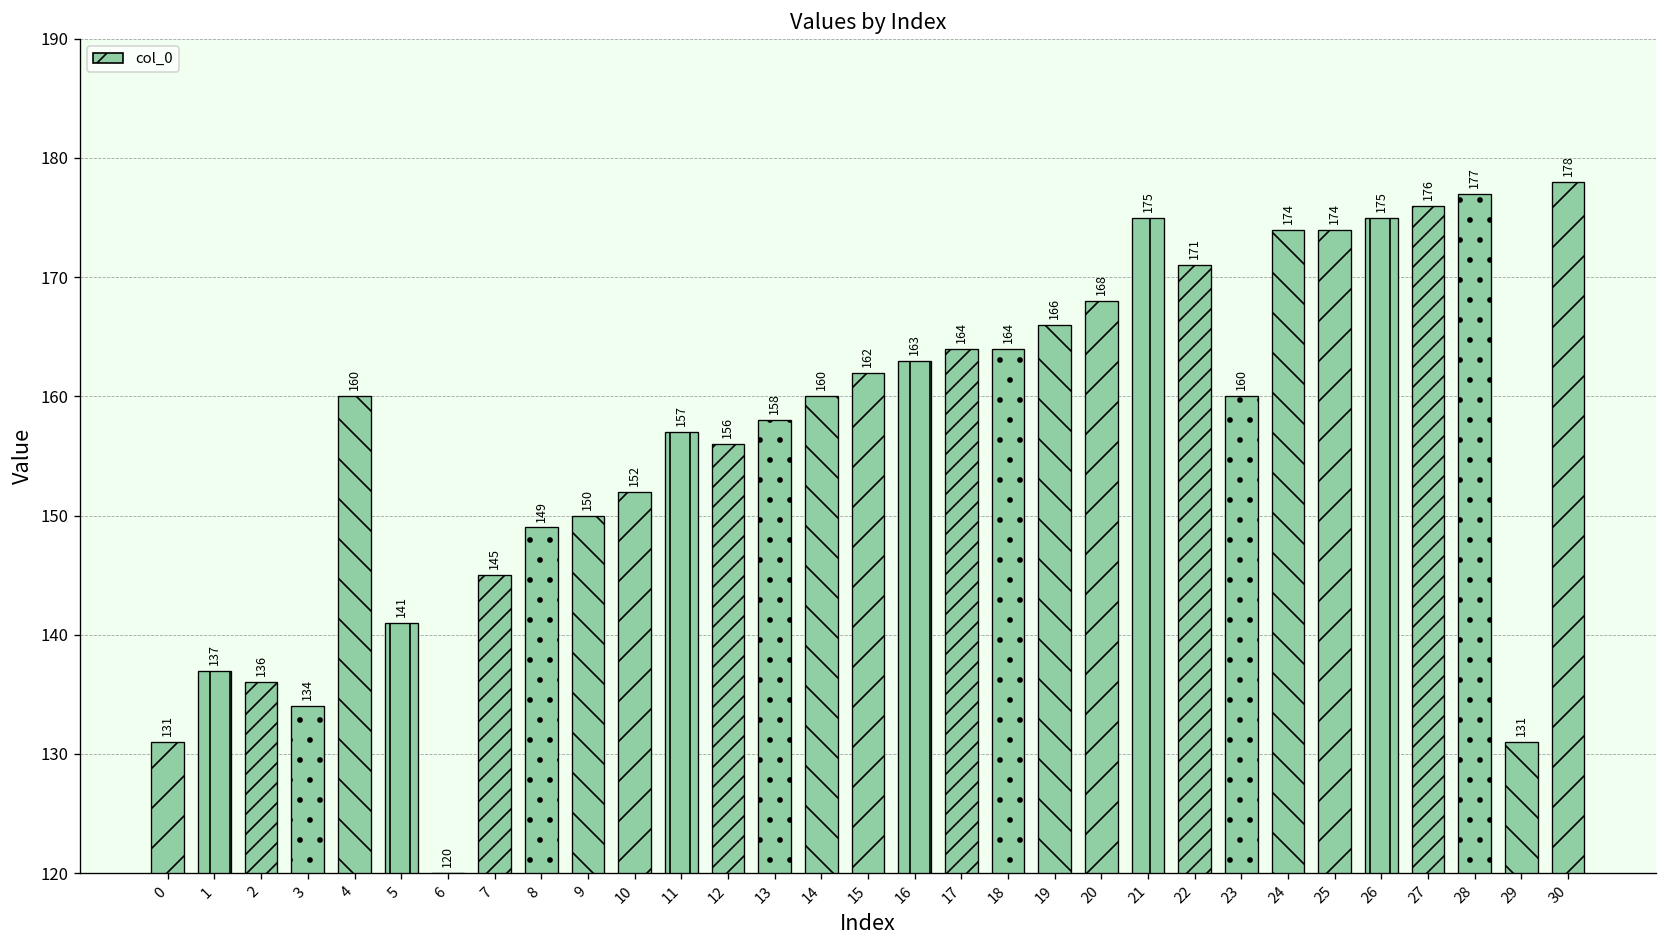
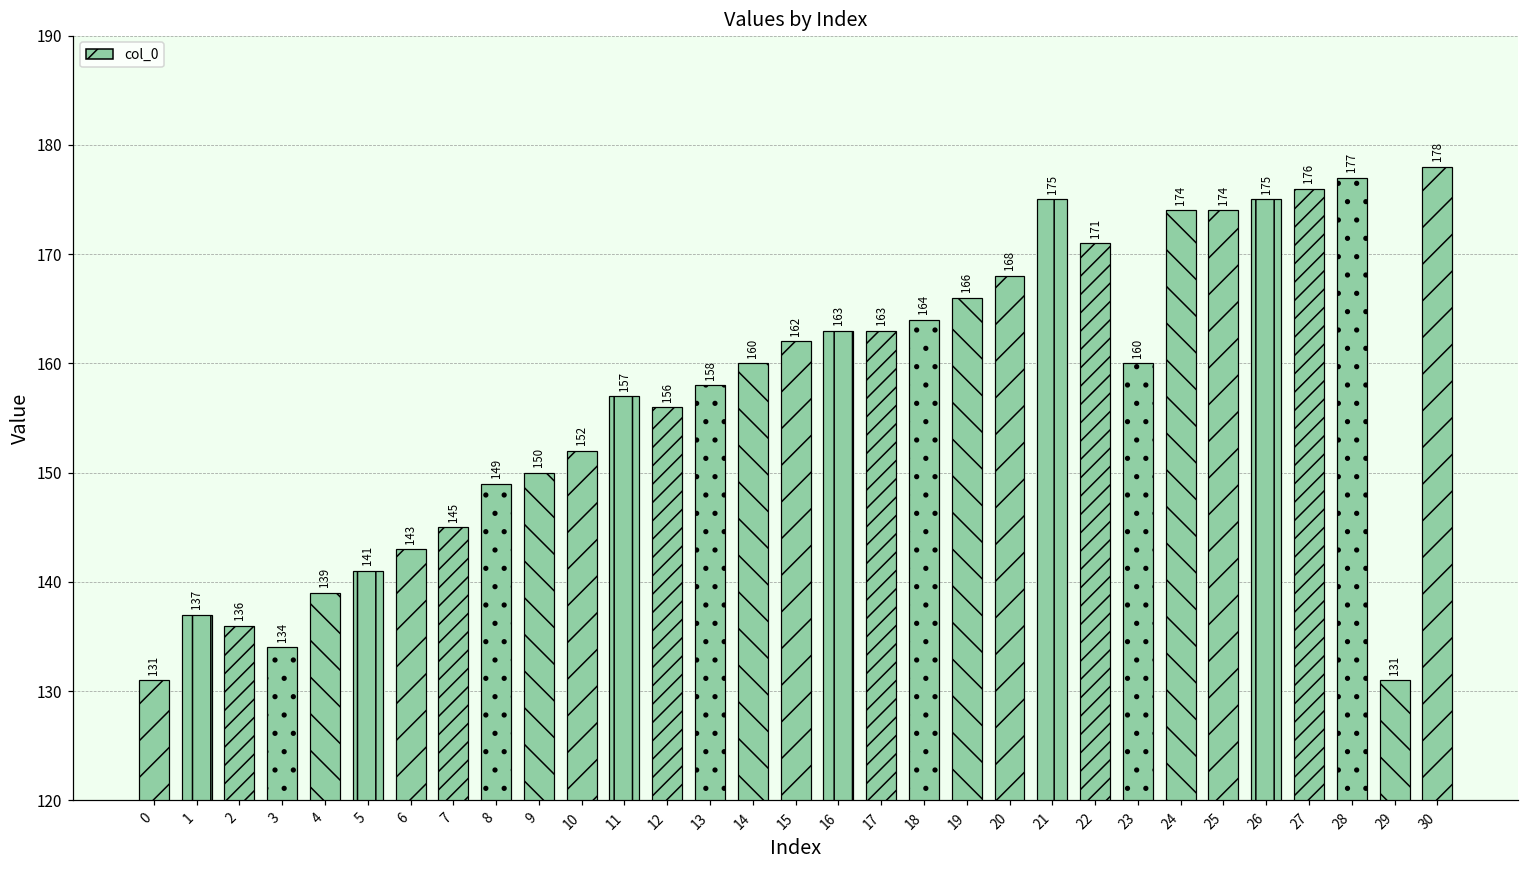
  {
    "0": 131,
    "1": 137,
    "2": 136,
    "3": 134,
-   "4": 160,
+   "4": 139,
    "5": 141,
-   "6": 120,
+   "6": 143,
    "7": 145,
    "8": 149,
    "9": 150,
    "10": 152,
    "11": 157,
    "12": 156,
    "13": 158,
    "14": 160,
    "15": 162,
    "16": 163,
-   "17": 164,
+   "17": 163,
    "18": 164,
    "19": 166,
    "20": 168,
    "21": 175,
    "22": 171,
    "23": 160,
    "24": 174,
    "25": 174,
    "26": 175,
    "27": 176,
    "28": 177,
    "29": 131,
    "30": 178
  }
